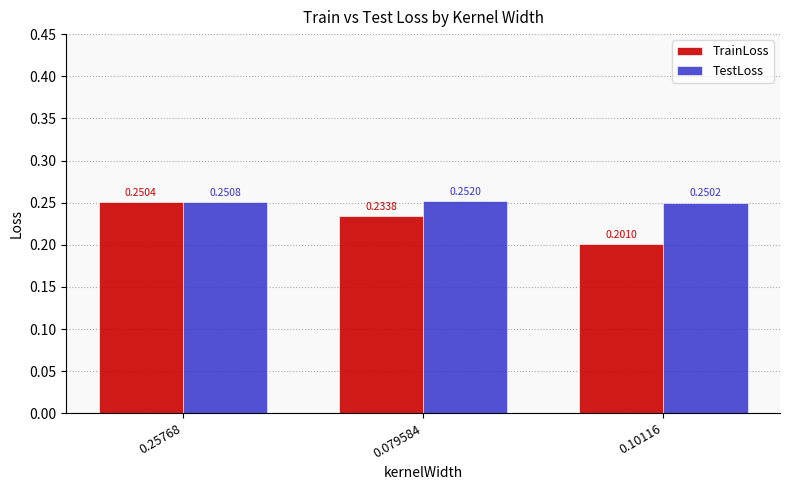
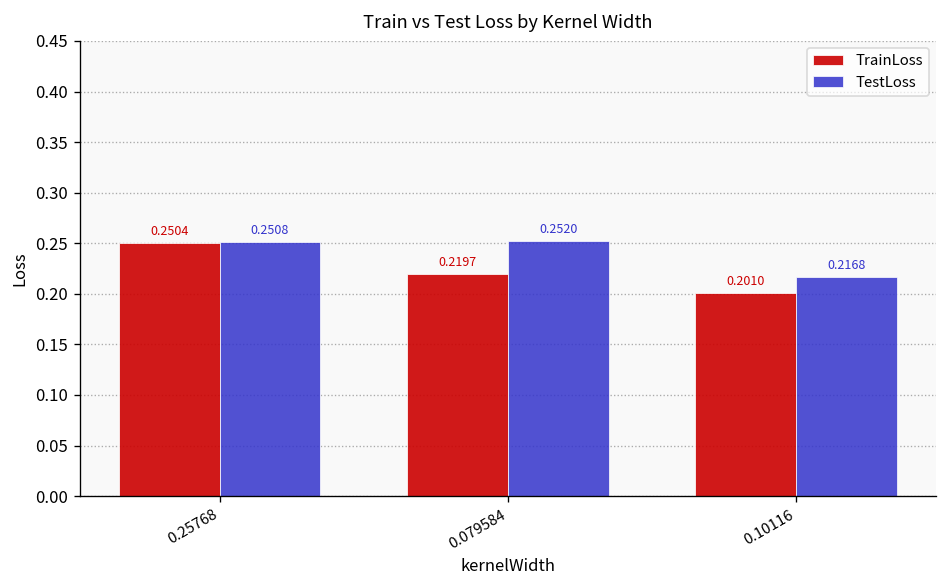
  {
    "TrainLoss": {
      "0.25768": 0.2504,
-     "0.079584": 0.2338,
+     "0.079584": 0.2197,
      "0.10116": 0.2010
    },
    "TestLoss": {
      "0.25768": 0.2508,
      "0.079584": 0.2520,
-     "0.10116": 0.2502
+     "0.10116": 0.2168
    }
  }
